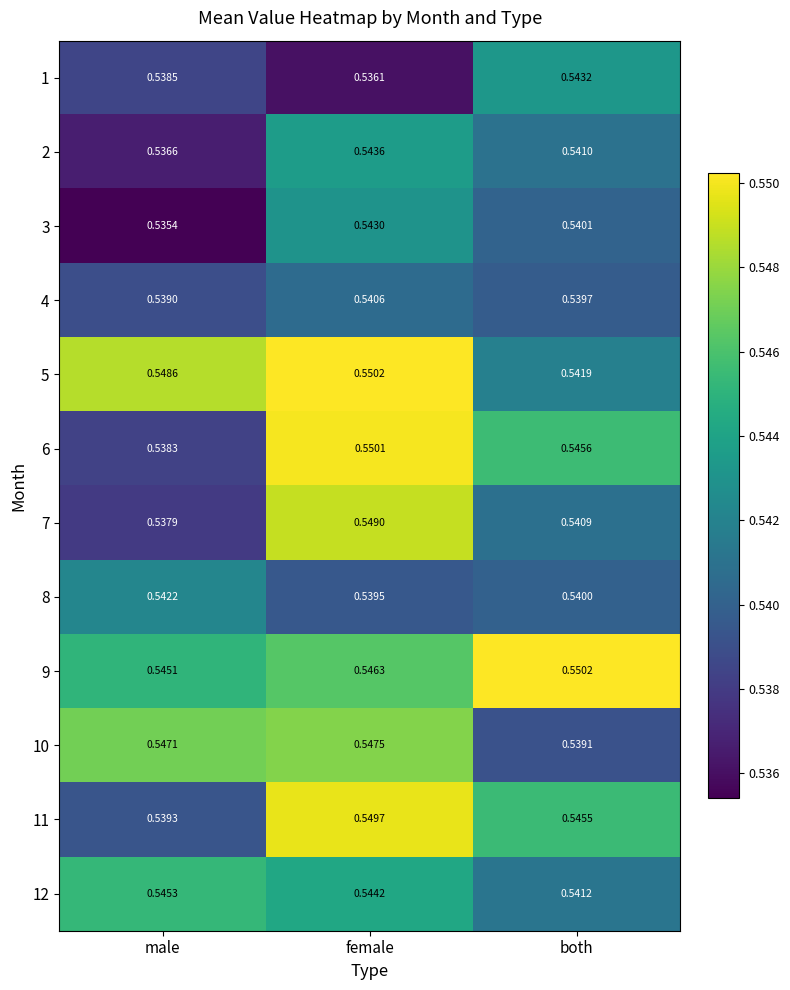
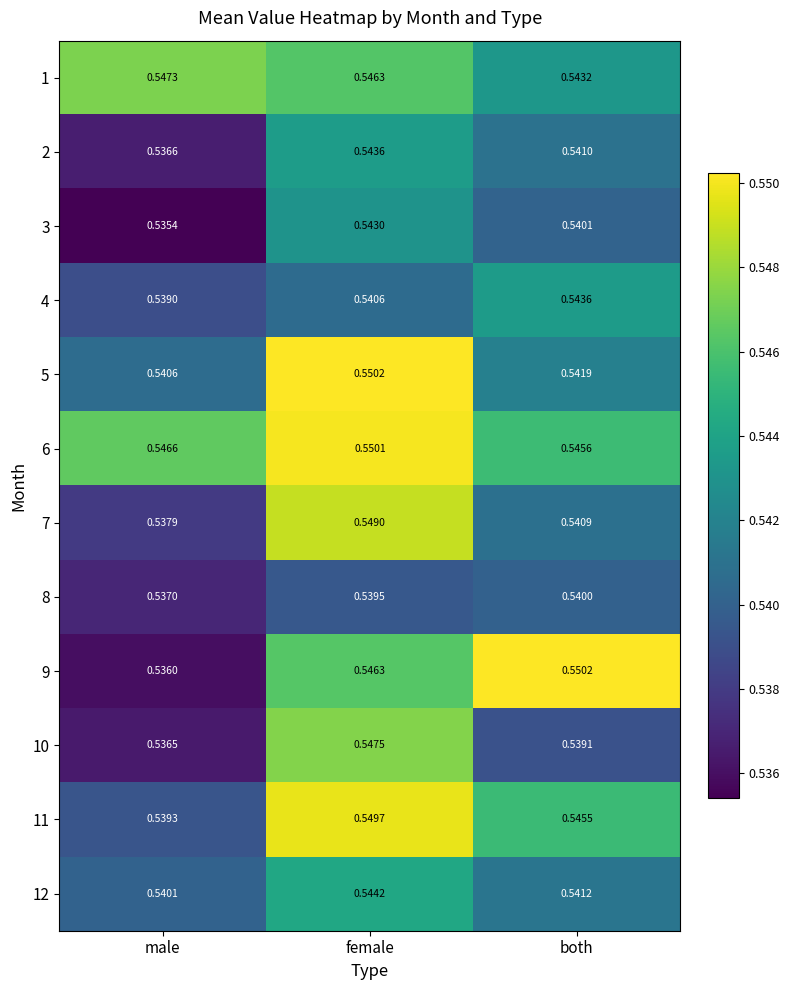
  {
    "1": {
-     "male": 0.5385,
-     "female": 0.5361,
+     "male": 0.5473,
+     "female": 0.5463,
      "both": 0.5432
    },
    "2": {
      "male": 0.5366,
      "female": 0.5436,
      "both": 0.5410
    },
    "3": {
      "male": 0.5354,
      "female": 0.5430,
      "both": 0.5401
    },
    "4": {
      "male": 0.5390,
      "female": 0.5406,
-     "both": 0.5397
+     "both": 0.5436
    },
    "5": {
-     "male": 0.5486,
+     "male": 0.5406,
      "female": 0.5502,
      "both": 0.5419
    },
    "6": {
-     "male": 0.5383,
+     "male": 0.5466,
      "female": 0.5501,
      "both": 0.5456
    },
    "7": {
      "male": 0.5379,
      "female": 0.5490,
      "both": 0.5409
    },
    "8": {
-     "male": 0.5422,
+     "male": 0.5370,
      "female": 0.5395,
      "both": 0.5400
    },
    "9": {
-     "male": 0.5451,
+     "male": 0.5360,
      "female": 0.5463,
      "both": 0.5502
    },
    "10": {
-     "male": 0.5471,
+     "male": 0.5365,
      "female": 0.5475,
      "both": 0.5391
    },
    "11": {
      "male": 0.5393,
      "female": 0.5497,
      "both": 0.5455
    },
    "12": {
-     "male": 0.5453,
+     "male": 0.5401,
      "female": 0.5442,
      "both": 0.5412
    }
  }
